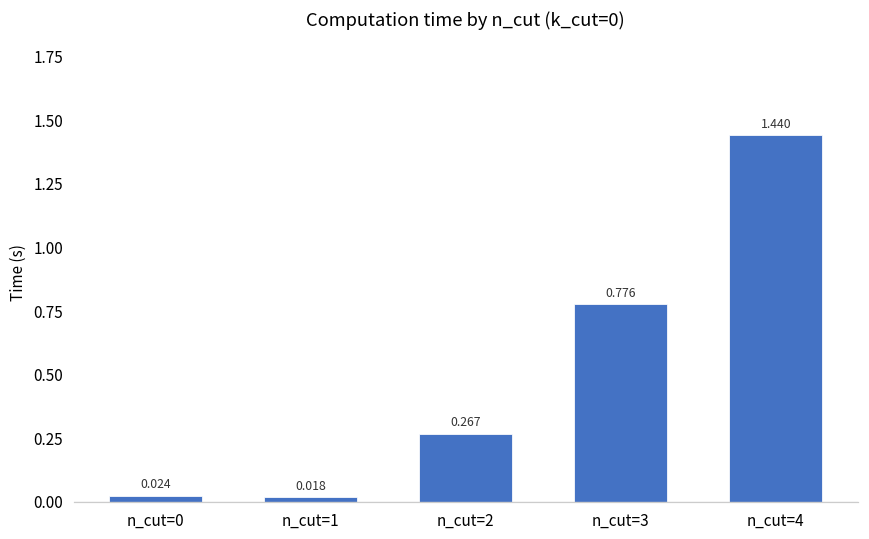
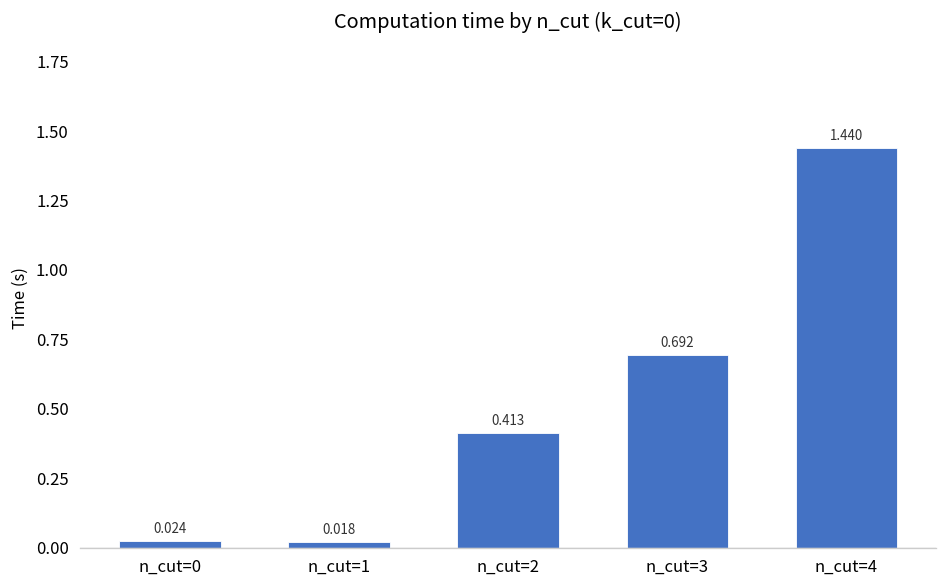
  {
    "n_cut=0": 0.024,
    "n_cut=1": 0.018,
-   "n_cut=2": 0.267,
-   "n_cut=3": 0.776,
+   "n_cut=2": 0.413,
+   "n_cut=3": 0.692,
    "n_cut=4": 1.440
  }
